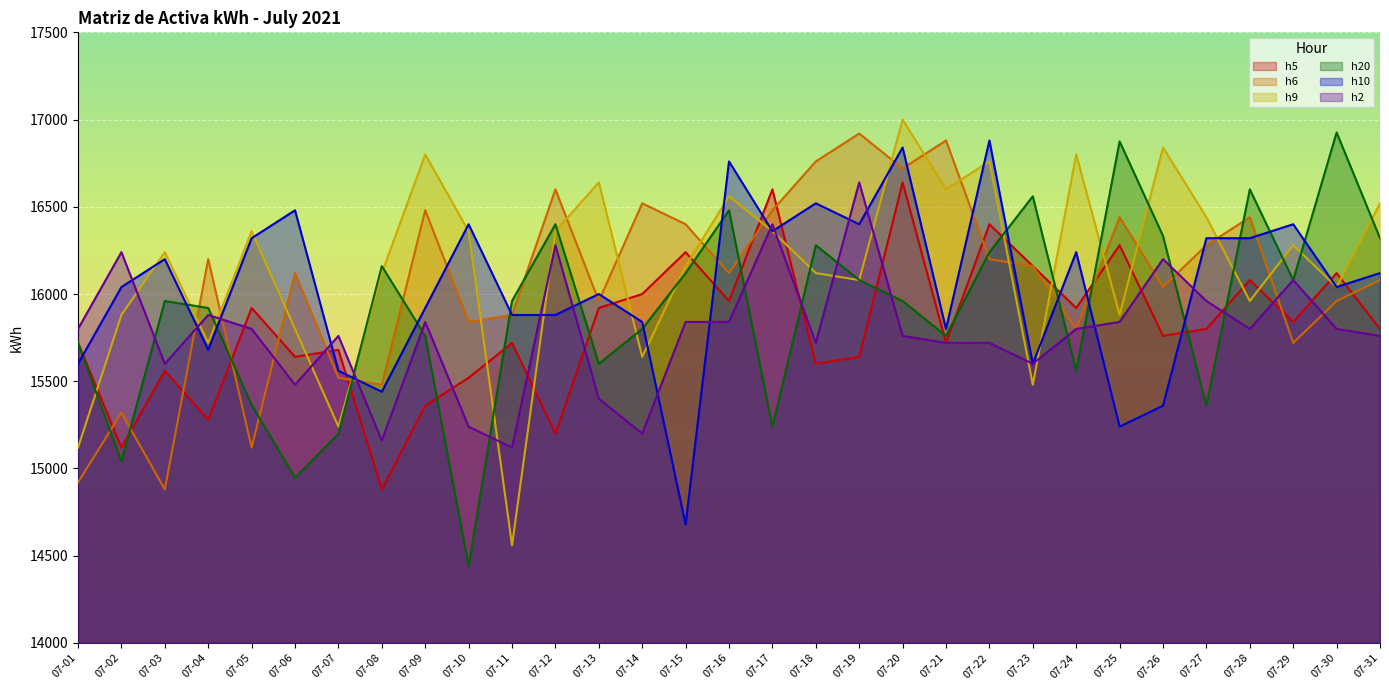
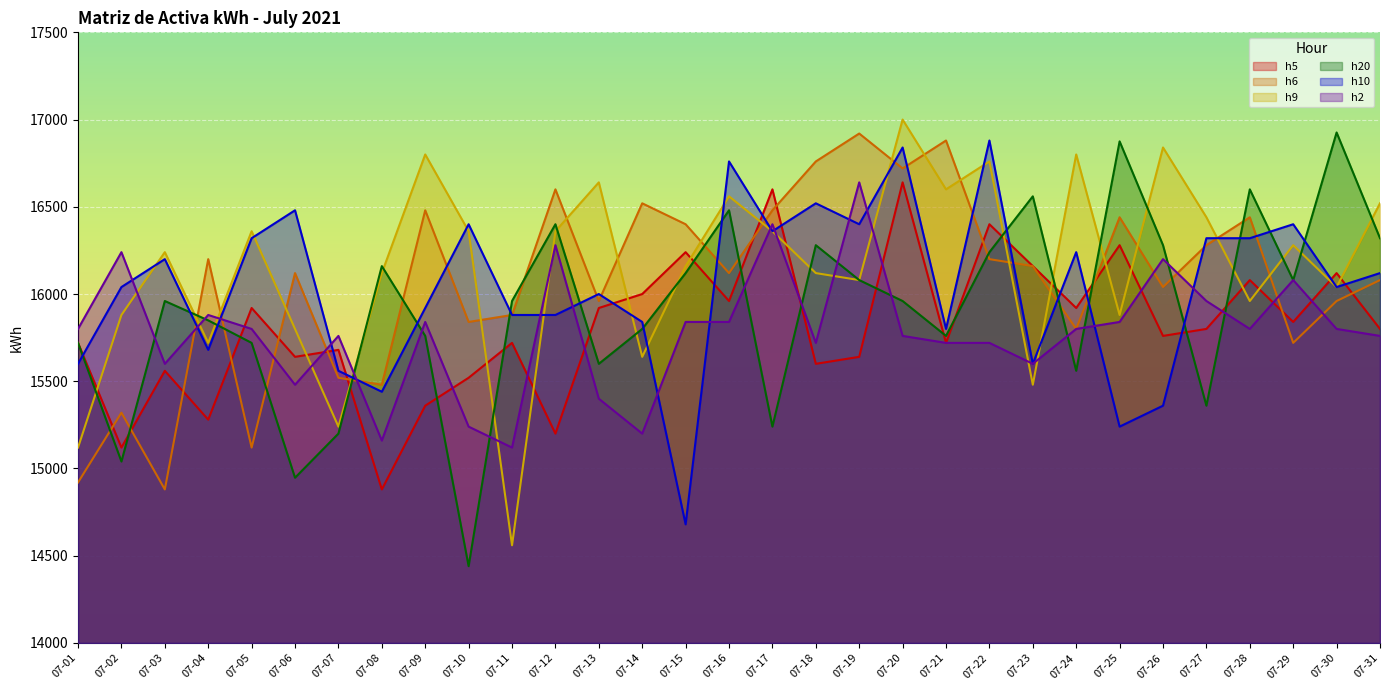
  {
    "h20": {
      "07-02": 15040,
      "07-03": 15960,
-     "07-04": 15920,
-     "07-05": 15370,
+     "07-04": 15850,
+     "07-05": 15720,
      "07-06": 14950,
      "07-07": 15200,
      "07-08": 16160,
      "07-09": 15760,
      "07-10": 14440,
      "07-11": 15960,
      "07-12": 16400,
      "07-13": 15600,
      "07-14": 15800,
      "07-15": 16120,
      "07-16": 16480,
      "07-17": 15240,
      "07-18": 16280,
      "07-20": 15960,
      "07-21": 15760,
      "07-22": 16240,
      "07-23": 16560,
      "07-24": 15560,
      "07-25": 16880,
-     "07-26": 16330,
+     "07-26": 16280,
      "07-27": 15360,
      "07-28": 16600,
      "07-30": 16930,
      "07-31": 16320
    }
  }
